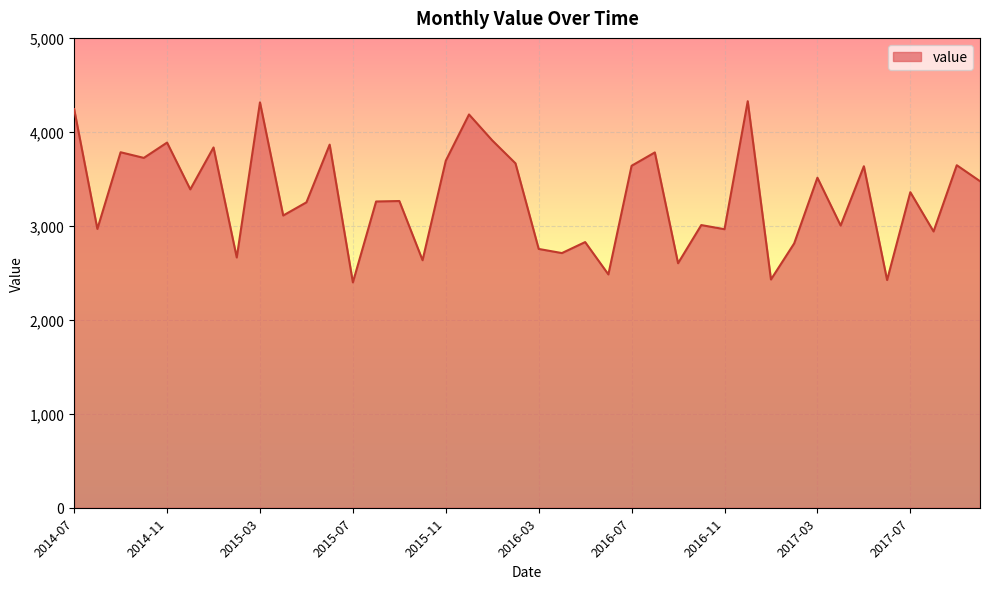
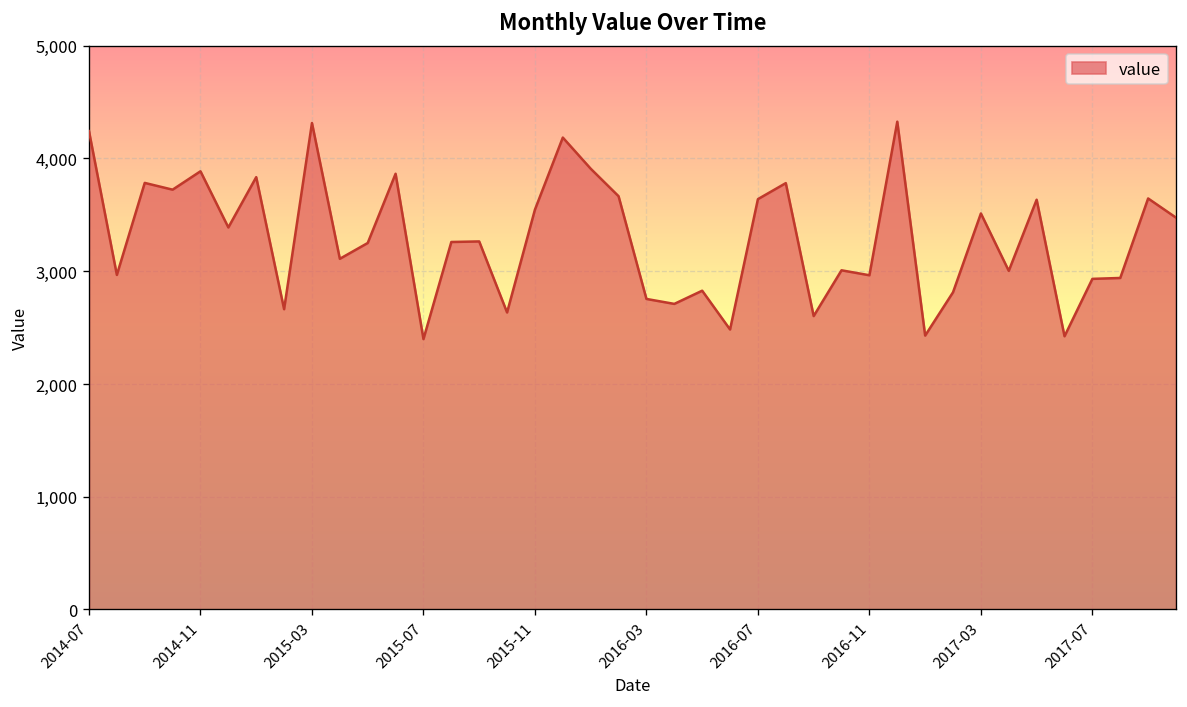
  {
    "2014-07": "4,200",
    "2014-11": "3,900",
    "2015-03": "4,300",
    "2015-07": "2,400",
-   "2015-11": "3,700",
+   "2015-11": "3,500",
    "2016-03": "2,800",
    "2016-07": "3,600",
    "2016-11": "3,000",
    "2017-03": "3,500",
-   "2017-07": "3,400"
+   "2017-07": "2,900"
  }
